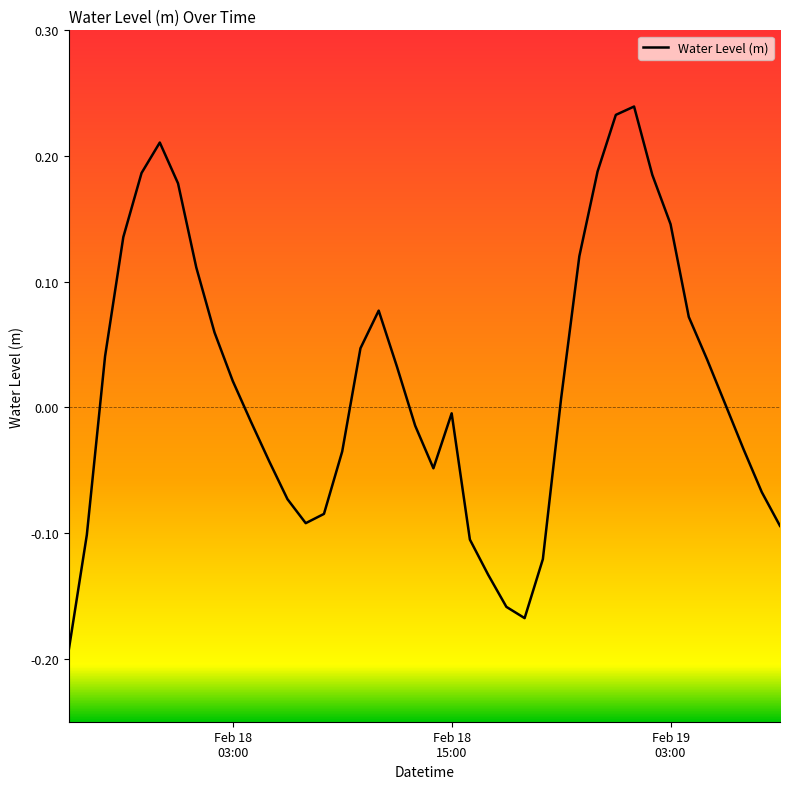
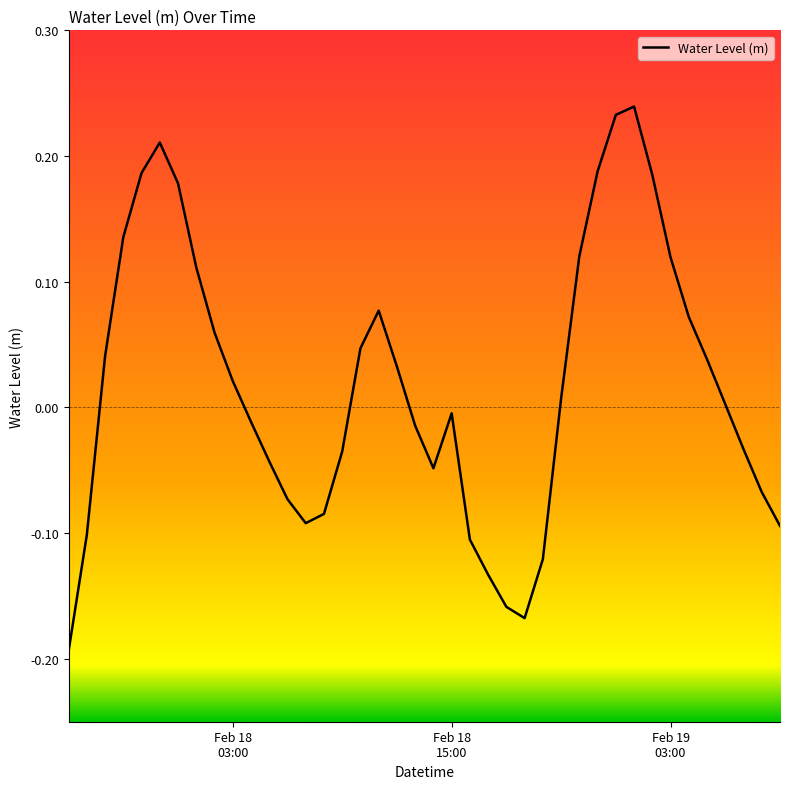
  {
    "Feb 18 03:00": 0.021,
    "Feb 18 15:00": -0.005,
-   "Feb 19 03:00": 0.146
+   "Feb 19 03:00": 0.119
  }
